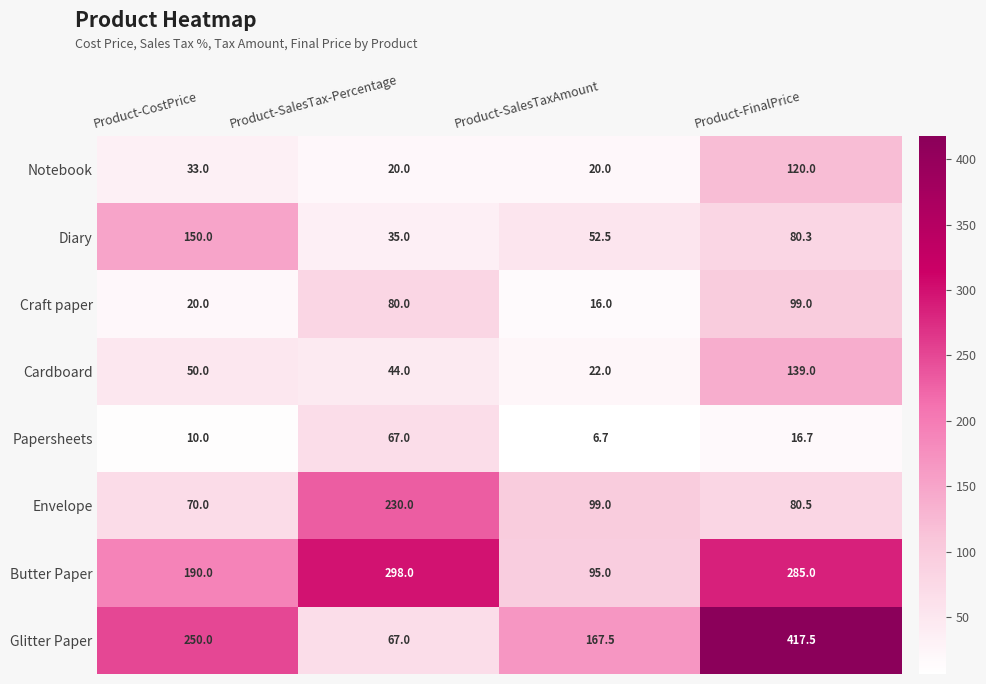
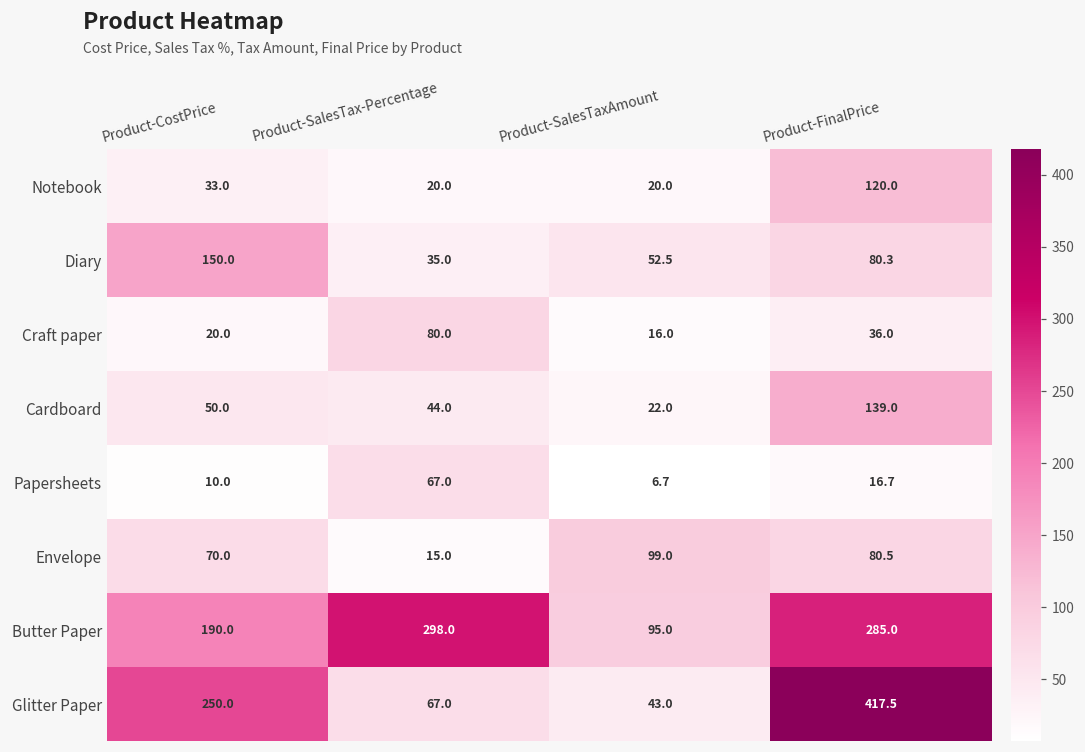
  {
    "Notebook": {
      "Product-CostPrice": 33.0,
      "Product-SalesTax-Percentage": 20.0,
      "Product-SalesTaxAmount": 20.0,
      "Product-FinalPrice": 120.0
    },
    "Diary": {
      "Product-CostPrice": 150.0,
      "Product-SalesTax-Percentage": 35.0,
      "Product-SalesTaxAmount": 52.5,
      "Product-FinalPrice": 80.3
    },
    "Craft paper": {
      "Product-CostPrice": 20.0,
      "Product-SalesTax-Percentage": 80.0,
      "Product-SalesTaxAmount": 16.0,
-     "Product-FinalPrice": 99.0
+     "Product-FinalPrice": 36.0
    },
    "Cardboard": {
      "Product-CostPrice": 50.0,
      "Product-SalesTax-Percentage": 44.0,
      "Product-SalesTaxAmount": 22.0,
      "Product-FinalPrice": 139.0
    },
    "Papersheets": {
      "Product-CostPrice": 10.0,
      "Product-SalesTax-Percentage": 67.0,
      "Product-SalesTaxAmount": 6.7,
      "Product-FinalPrice": 16.7
    },
    "Envelope": {
      "Product-CostPrice": 70.0,
-     "Product-SalesTax-Percentage": 230.0,
+     "Product-SalesTax-Percentage": 15.0,
      "Product-SalesTaxAmount": 99.0,
      "Product-FinalPrice": 80.5
    },
    "Butter Paper": {
      "Product-CostPrice": 190.0,
      "Product-SalesTax-Percentage": 298.0,
      "Product-SalesTaxAmount": 95.0,
      "Product-FinalPrice": 285.0
    },
    "Glitter Paper": {
      "Product-CostPrice": 250.0,
      "Product-SalesTax-Percentage": 67.0,
-     "Product-SalesTaxAmount": 167.5,
+     "Product-SalesTaxAmount": 43.0,
      "Product-FinalPrice": 417.5
    }
  }
